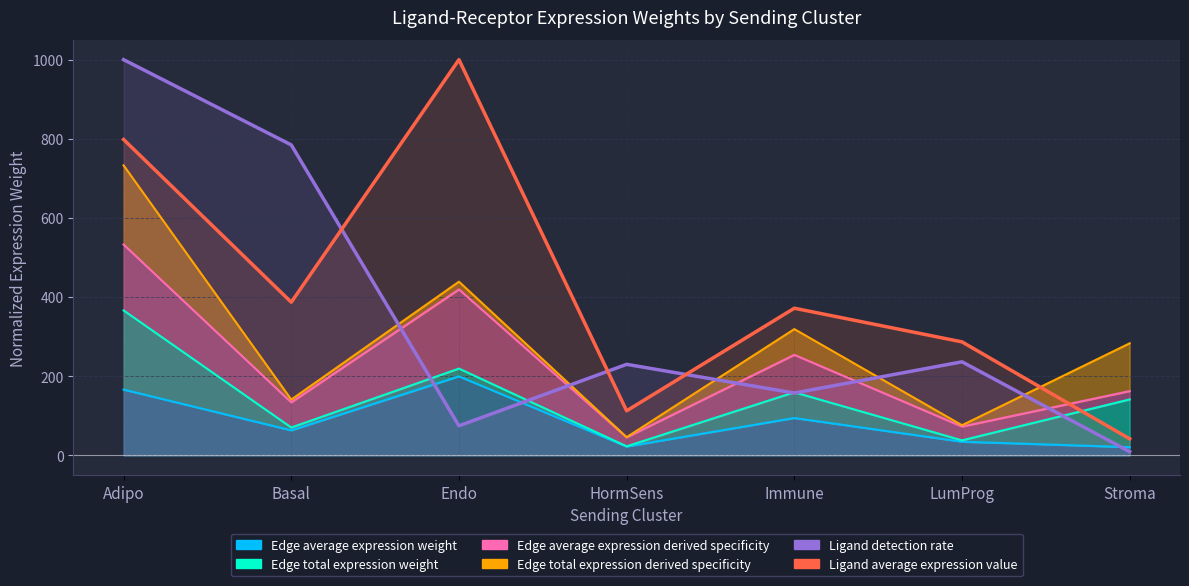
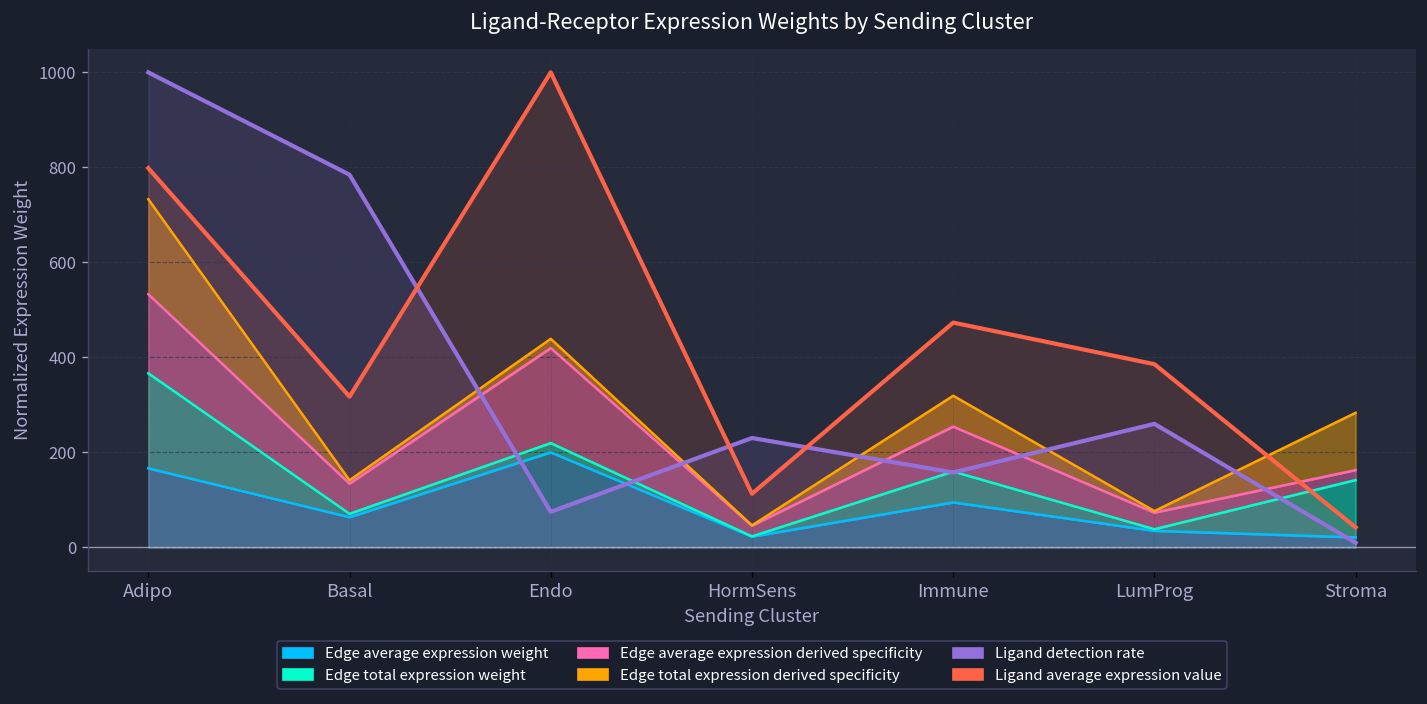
  {
    "Edge average expression derived specificity": {
      "Adipo": 530,
      "Basal": 130,
      "Endo": 420,
      "Immune": 250,
      "Stroma": 160
    },
    "Edge total expression derived specificity": {
      "Adipo": 730,
      "Basal": 140,
      "Endo": 440,
      "Immune": 320,
      "Stroma": 280
    },
    "Ligand detection rate": {
      "Adipo": 1000,
      "Basal": 780,
      "Endo": 70,
      "HormSens": 230,
-     "LumProg": 240,
+     "LumProg": 260,
      "Stroma": 10
    },
    "Ligand average expression value": {
      "Adipo": 800,
-     "Basal": 390,
+     "Basal": 320,
      "Endo": 1000,
      "HormSens": 110,
-     "Immune": 370,
-     "LumProg": 290,
+     "Immune": 470,
+     "LumProg": 390,
      "Stroma": 40
    }
  }
